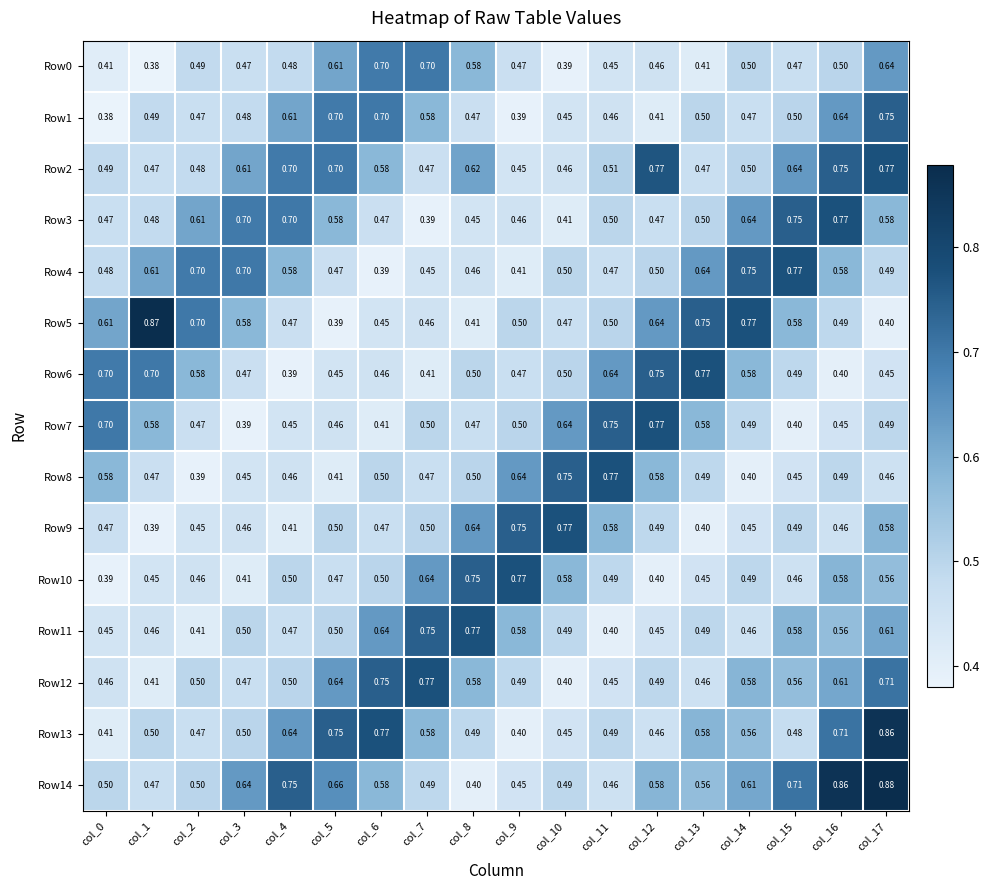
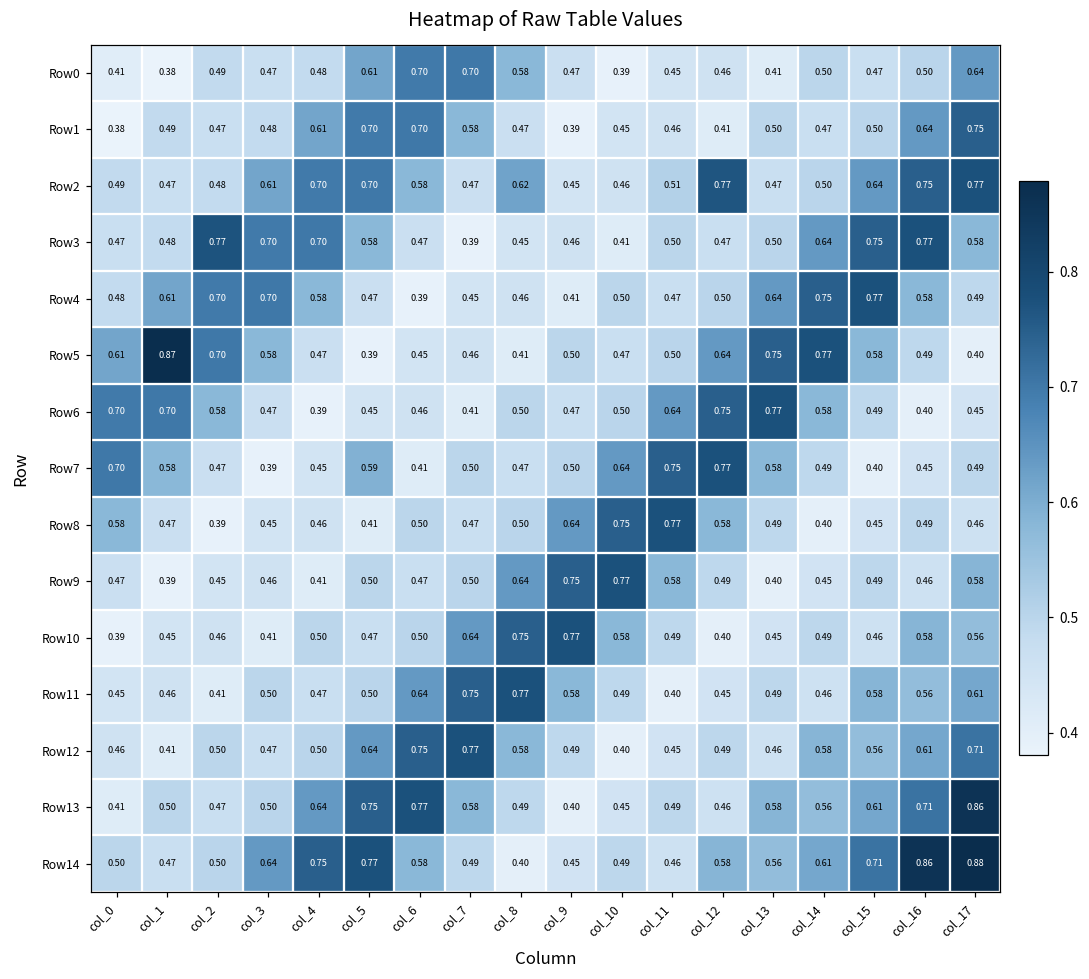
  {
    "Row3": {
      "col_0": 0.47,
      "col_1": 0.48,
-     "col_2": 0.61,
+     "col_2": 0.77,
      "col_3": 0.70,
      "col_4": 0.70,
      "col_5": 0.58,
      "col_6": 0.47,
      "col_7": 0.39,
      "col_8": 0.45,
      "col_9": 0.46,
      "col_10": 0.41,
      "col_11": 0.50,
      "col_12": 0.47,
      "col_13": 0.50,
      "col_14": 0.64,
      "col_15": 0.75,
      "col_16": 0.77,
      "col_17": 0.58
    },
    "Row7": {
      "col_0": 0.70,
      "col_1": 0.58,
      "col_2": 0.47,
      "col_3": 0.39,
      "col_4": 0.45,
-     "col_5": 0.46,
+     "col_5": 0.59,
      "col_6": 0.41,
      "col_7": 0.50,
      "col_8": 0.47,
      "col_9": 0.50,
      "col_10": 0.64,
      "col_11": 0.75,
      "col_12": 0.77,
      "col_13": 0.58,
      "col_14": 0.49,
      "col_15": 0.40,
      "col_16": 0.45,
      "col_17": 0.49
    },
    "Row13": {
      "col_0": 0.41,
      "col_1": 0.50,
      "col_2": 0.47,
      "col_3": 0.50,
      "col_4": 0.64,
      "col_5": 0.75,
      "col_6": 0.77,
      "col_7": 0.58,
      "col_8": 0.49,
      "col_9": 0.40,
      "col_10": 0.45,
      "col_11": 0.49,
      "col_12": 0.46,
      "col_13": 0.58,
      "col_14": 0.56,
-     "col_15": 0.48,
+     "col_15": 0.61,
      "col_16": 0.71,
      "col_17": 0.86
    },
    "Row14": {
      "col_0": 0.50,
      "col_1": 0.47,
      "col_2": 0.50,
      "col_3": 0.64,
      "col_4": 0.75,
-     "col_5": 0.66,
+     "col_5": 0.77,
      "col_6": 0.58,
      "col_7": 0.49,
      "col_8": 0.40,
      "col_9": 0.45,
      "col_10": 0.49,
      "col_11": 0.46,
      "col_12": 0.58,
      "col_13": 0.56,
      "col_14": 0.61,
      "col_15": 0.71,
      "col_16": 0.86,
      "col_17": 0.88
    }
  }
